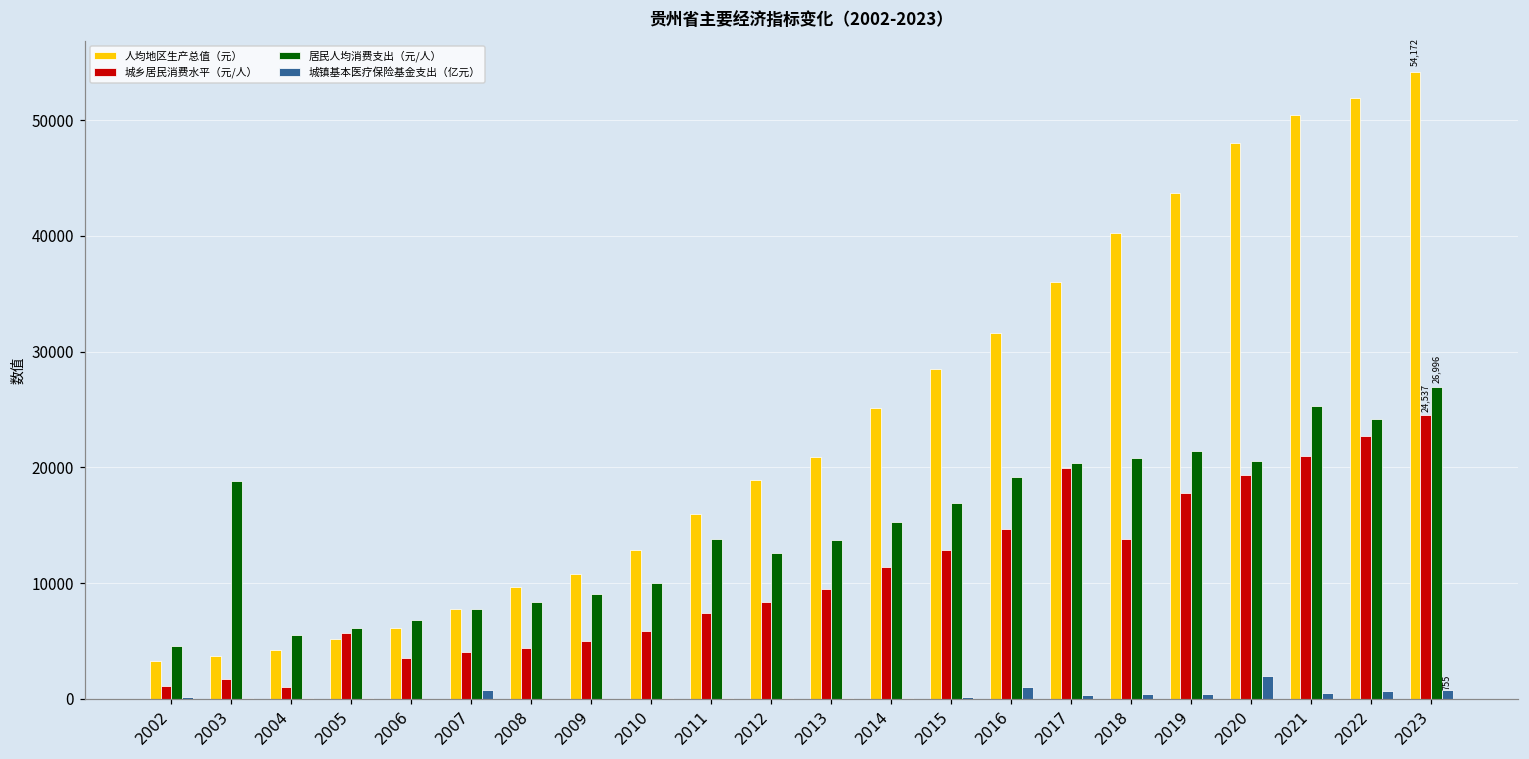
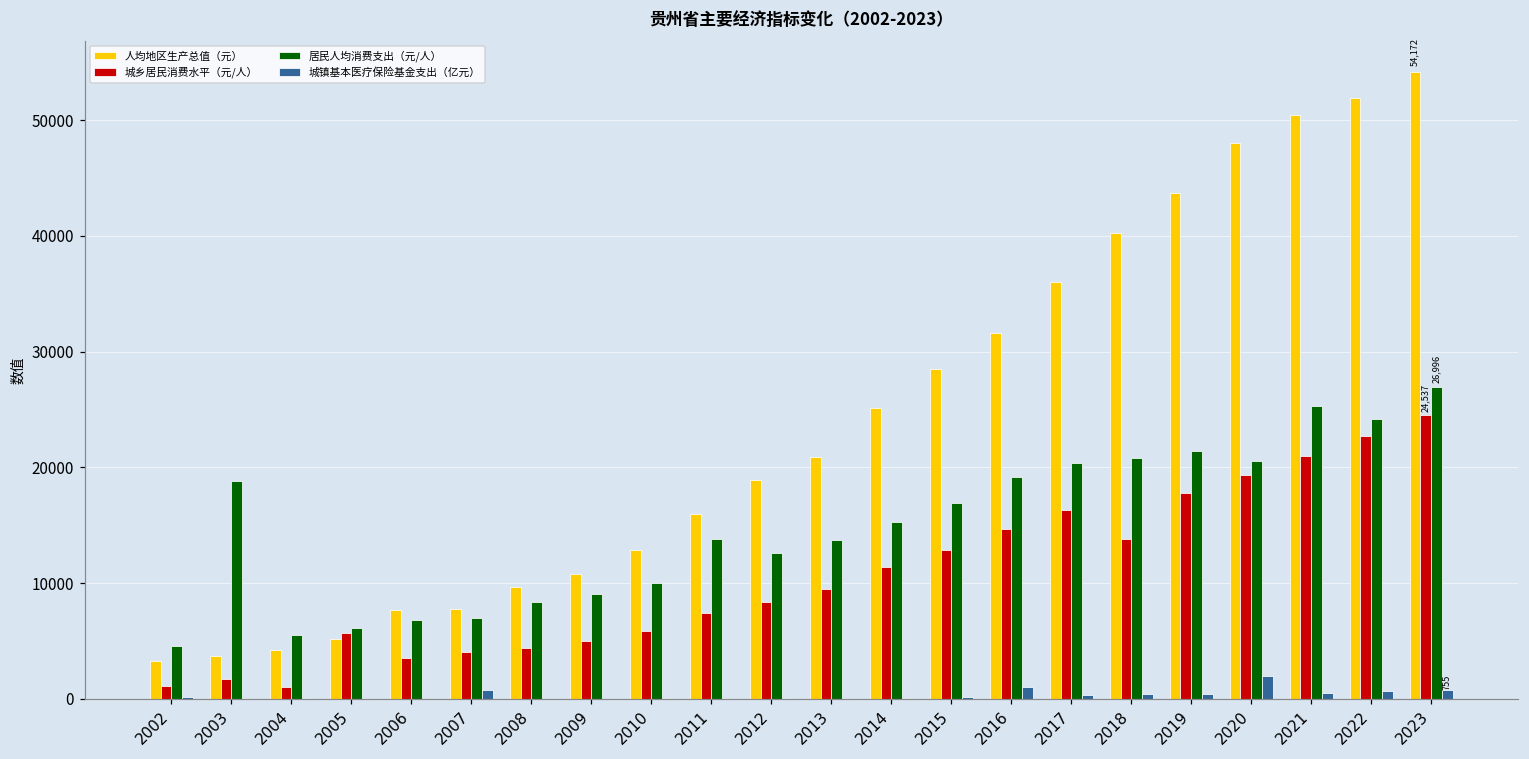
  {
    "人均地区生产总值（元）": {
      "2002": 3300,
      "2003": 3700,
      "2004": 4200,
      "2005": 5200,
-     "2006": 6100,
+     "2006": 7700,
      "2007": 7800,
      "2008": 9700,
      "2009": 10800,
      "2010": 12900,
      "2011": 16000,
      "2012": 18900,
      "2013": 20900,
      "2014": 25100,
      "2015": 28500,
      "2016": 31600,
      "2017": 36000,
      "2018": 40300,
      "2019": 43700,
      "2020": 48000,
      "2021": 50500,
      "2022": 51900
    },
    "城乡居民消费水平（元/人）": {
      "2002": 1100,
      "2003": 1800,
      "2004": 1000,
      "2005": 5700,
      "2006": 3500,
      "2007": 4100,
      "2008": 4400,
      "2009": 5000,
      "2010": 5900,
      "2011": 7400,
      "2012": 8400,
      "2013": 9500,
      "2014": 11400,
      "2015": 12900,
      "2016": 14700,
-     "2017": 19900,
+     "2017": 16300,
      "2018": 13800,
      "2019": 17800,
      "2020": 19400,
      "2021": 21000,
      "2022": 22800
    },
    "居民人均消费支出（元/人）": {
      "2002": 4600,
      "2003": 18800,
      "2004": 5500,
      "2005": 6200,
      "2006": 6800,
-     "2007": 7800,
+     "2007": 7000,
      "2008": 8300,
      "2009": 9000,
      "2010": 10100,
      "2011": 13800,
      "2012": 12600,
      "2013": 13800,
      "2014": 15300,
      "2015": 16900,
      "2016": 19200,
      "2017": 20300,
      "2018": 20800,
      "2019": 21400,
      "2020": 20600,
      "2021": 25300,
      "2022": 24200
    },
    "城镇基本医疗保险基金支出（亿元）": {
      "2023": 755
    }
  }
